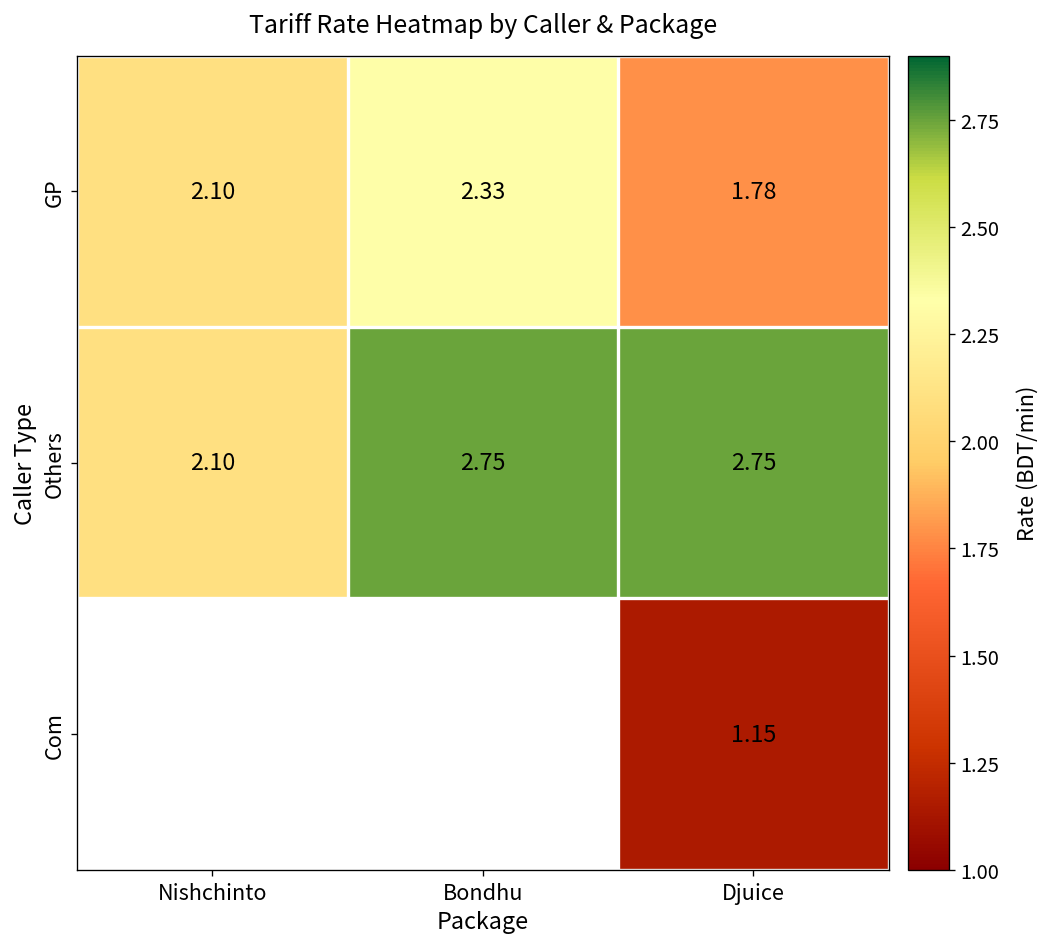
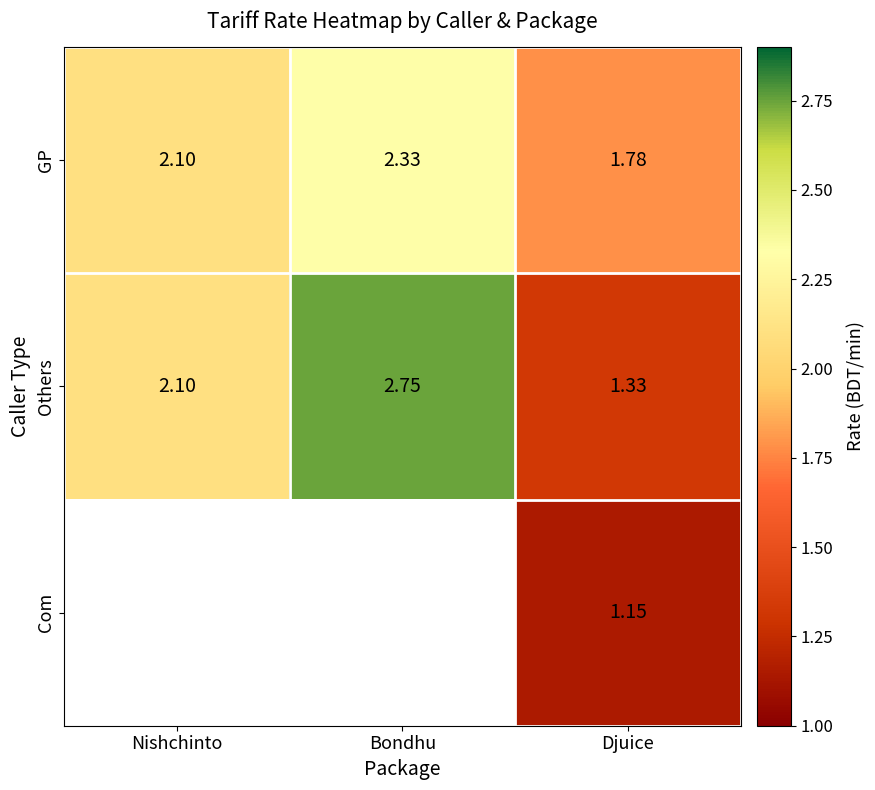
  {
    "GP": {
      "Nishchinto": 2.10,
      "Bondhu": 2.33,
      "Djuice": 1.78
    },
    "Others": {
      "Nishchinto": 2.10,
      "Bondhu": 2.75,
-     "Djuice": 2.75
+     "Djuice": 1.33
    },
    "Com": {
      "Djuice": 1.15
    }
  }
